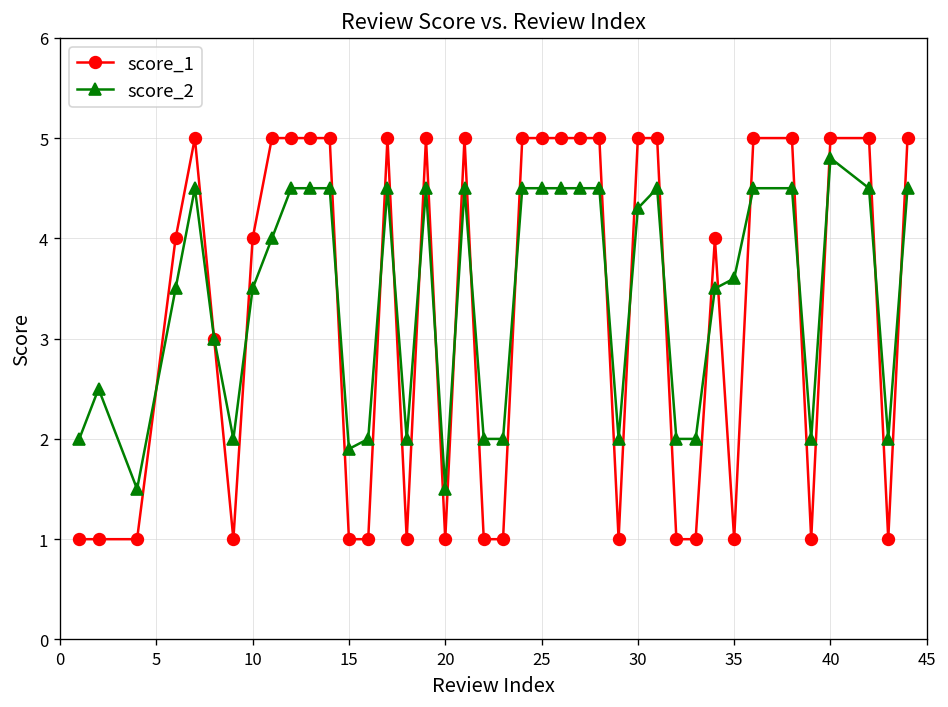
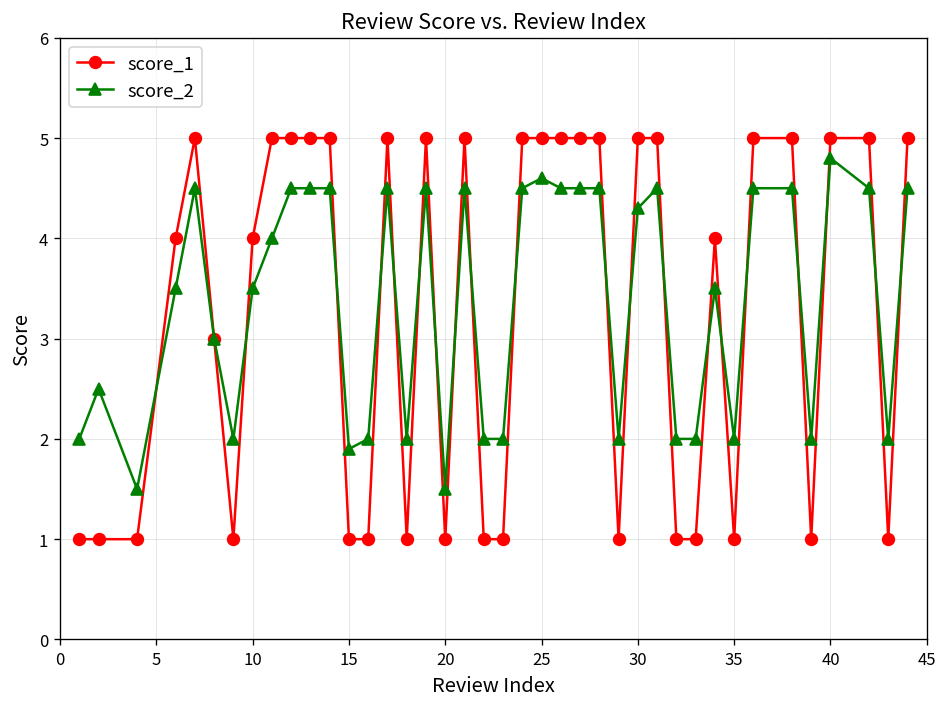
  {
    "score_1": {
      "10": 4.0,
      "15": 1.0,
      "20": 1.0,
      "25": 5.0,
      "30": 5.0,
      "35": 1.0,
      "40": 5.0
    },
    "score_2": {
      "10": 3.5,
      "15": 1.9,
      "20": 1.5,
-     "25": 4.5,
+     "25": 4.6,
      "30": 4.3,
-     "35": 3.6,
+     "35": 2.0,
      "40": 4.8
    }
  }
